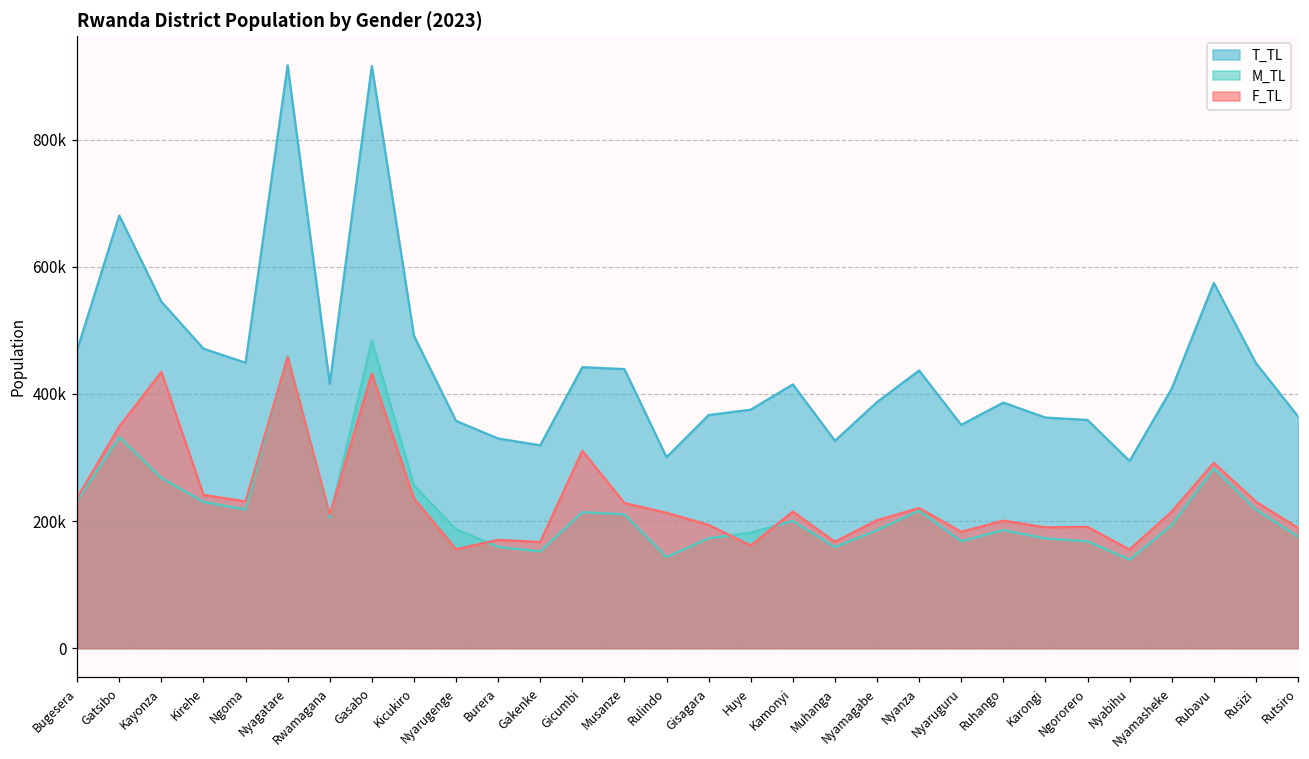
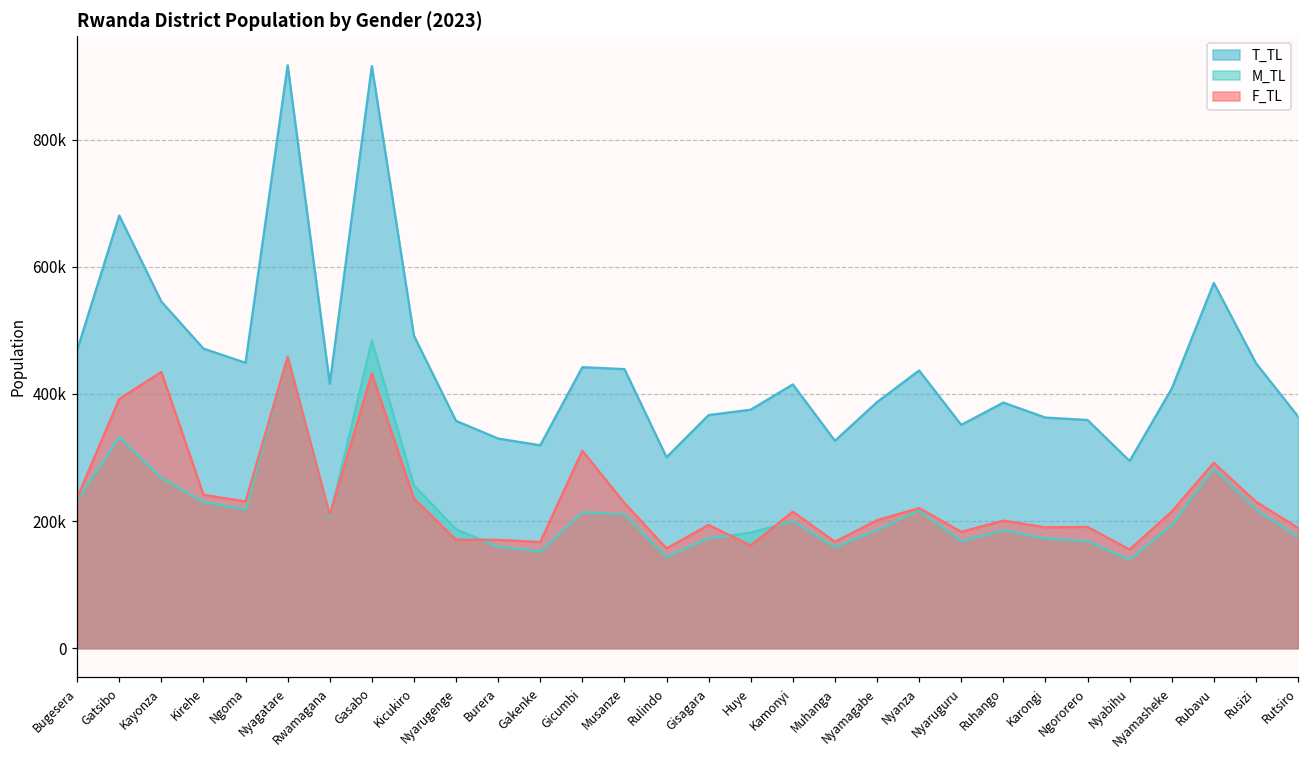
  {
    "F_TL": {
-     "Gatsibo": 350000,
+     "Gatsibo": 390000,
      "Kayonza": 430000,
      "Kirehe": 240000,
      "Ngoma": 230000,
      "Gasabo": 430000,
      "Kicukiro": 240000,
-     "Nyarugenge": 160000,
+     "Nyarugenge": 170000,
      "Burera": 170000,
      "Gakenke": 170000,
      "Gicumbi": 310000,
      "Musanze": 230000,
-     "Rulindo": 210000,
+     "Rulindo": 160000,
      "Gisagara": 190000,
      "Huye": 160000,
      "Kamonyi": 210000,
      "Muhanga": 170000,
      "Nyamagabe": 200000,
      "Nyaruguru": 180000,
      "Ruhango": 200000,
      "Karongi": 190000,
      "Ngororero": 190000,
      "Nyabihu": 160000,
      "Nyamasheke": 210000,
      "Rubavu": 290000,
      "Rusizi": 230000,
      "Rutsiro": 190000
    }
  }
